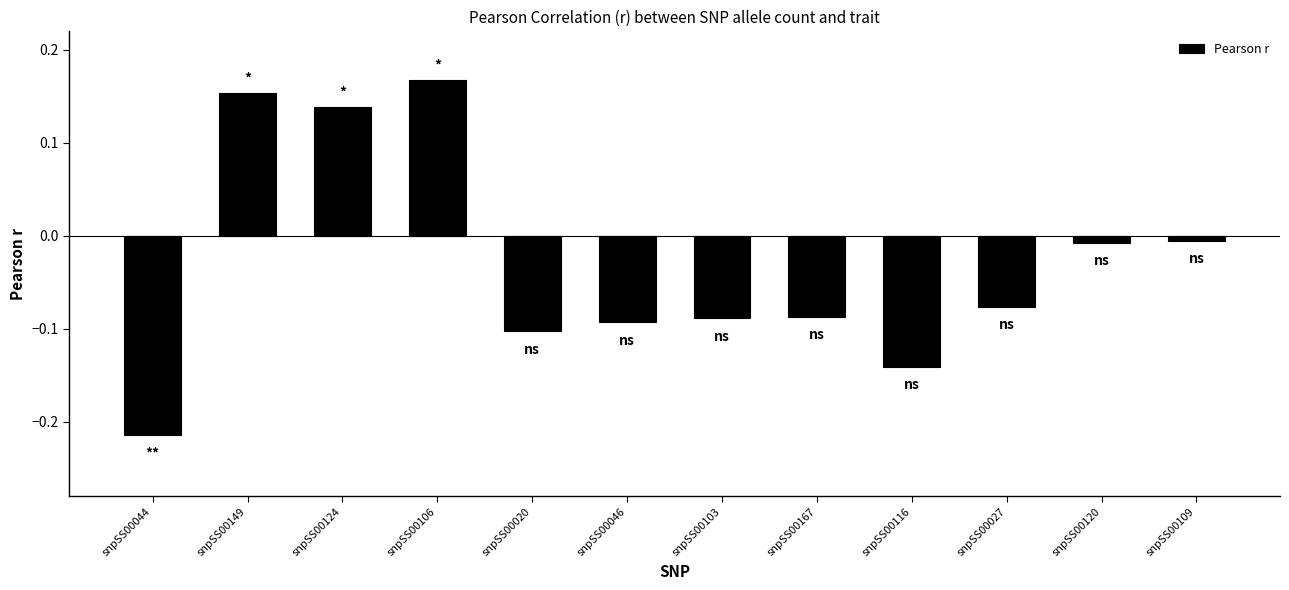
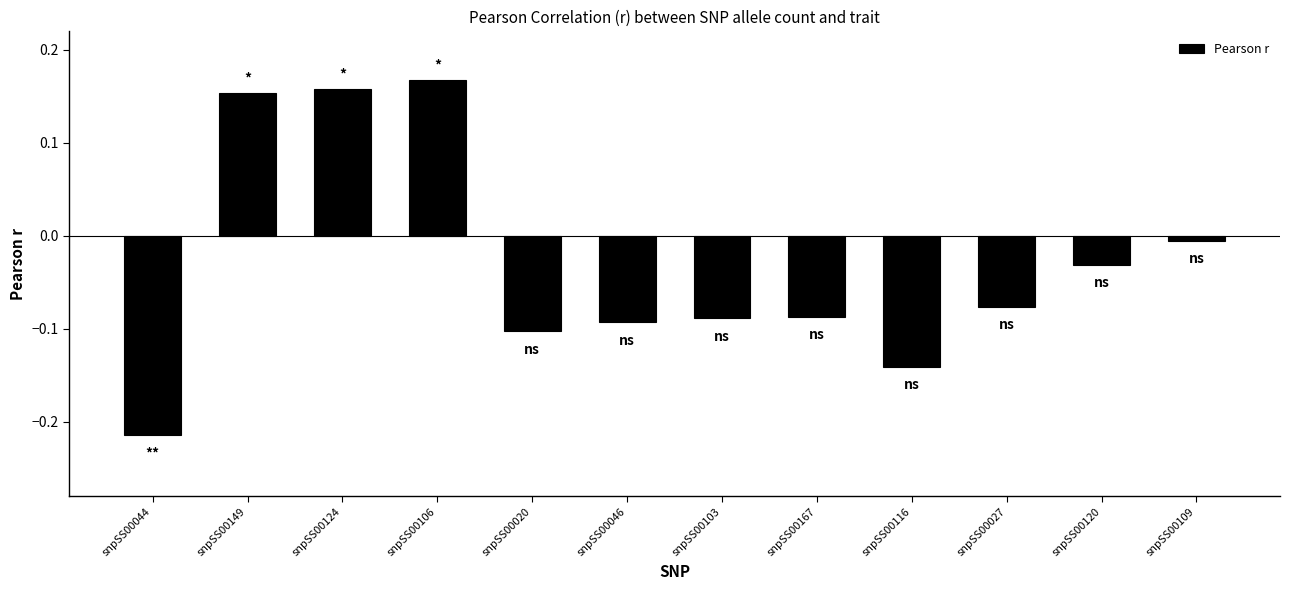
  {
    "snpSS00044": -0.21,
    "snpSS00149": 0.15,
-   "snpSS00124": 0.14,
+   "snpSS00124": 0.16,
    "snpSS00106": 0.17,
    "snpSS00020": -0.10,
    "snpSS00046": -0.09,
    "snpSS00103": -0.09,
    "snpSS00167": -0.09,
    "snpSS00116": -0.14,
    "snpSS00027": -0.08,
-   "snpSS00120": -0.01,
+   "snpSS00120": -0.03,
    "snpSS00109": 0.00
  }
